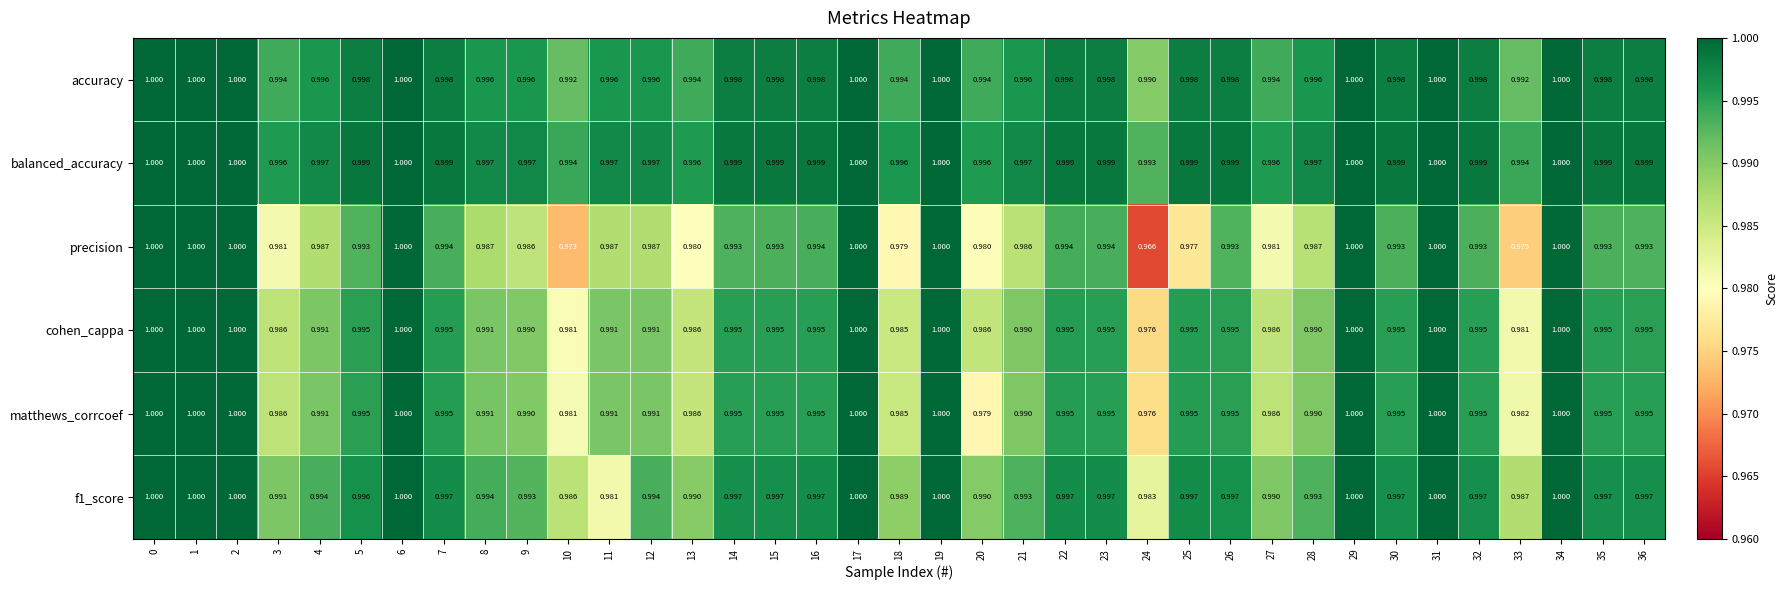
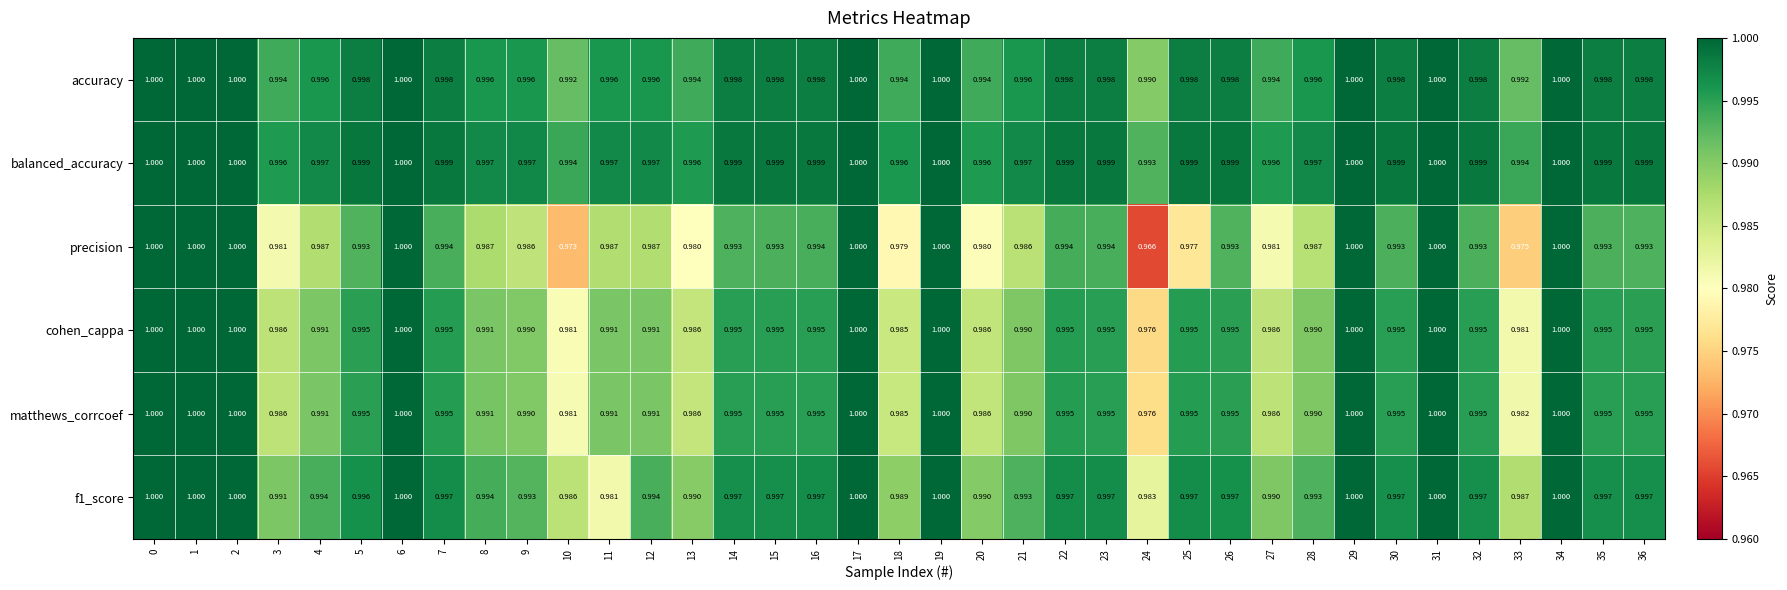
  {
    "matthews_corrcoef": {
      "0": 1.000,
      "1": 1.000,
      "2": 1.000,
      "3": 0.986,
      "4": 0.991,
      "5": 0.995,
      "6": 1.000,
      "7": 0.995,
      "8": 0.991,
      "9": 0.990,
      "10": 0.981,
      "11": 0.991,
      "12": 0.991,
      "13": 0.986,
      "14": 0.995,
      "15": 0.995,
      "16": 0.995,
      "17": 1.000,
      "18": 0.985,
      "19": 1.000,
-     "20": 0.979,
+     "20": 0.986,
      "21": 0.990,
      "22": 0.995,
      "23": 0.995,
      "24": 0.976,
      "25": 0.995,
      "26": 0.995,
      "27": 0.986,
      "28": 0.990,
      "29": 1.000,
      "30": 0.995,
      "31": 1.000,
      "32": 0.995,
      "33": 0.982,
      "34": 1.000,
      "35": 0.995,
      "36": 0.995
    }
  }
